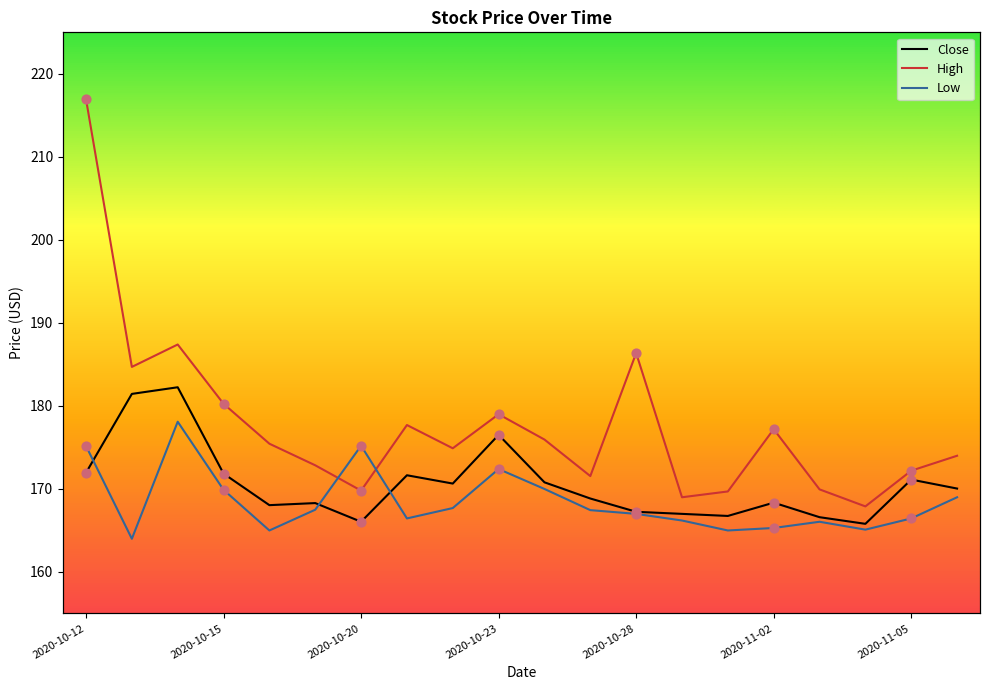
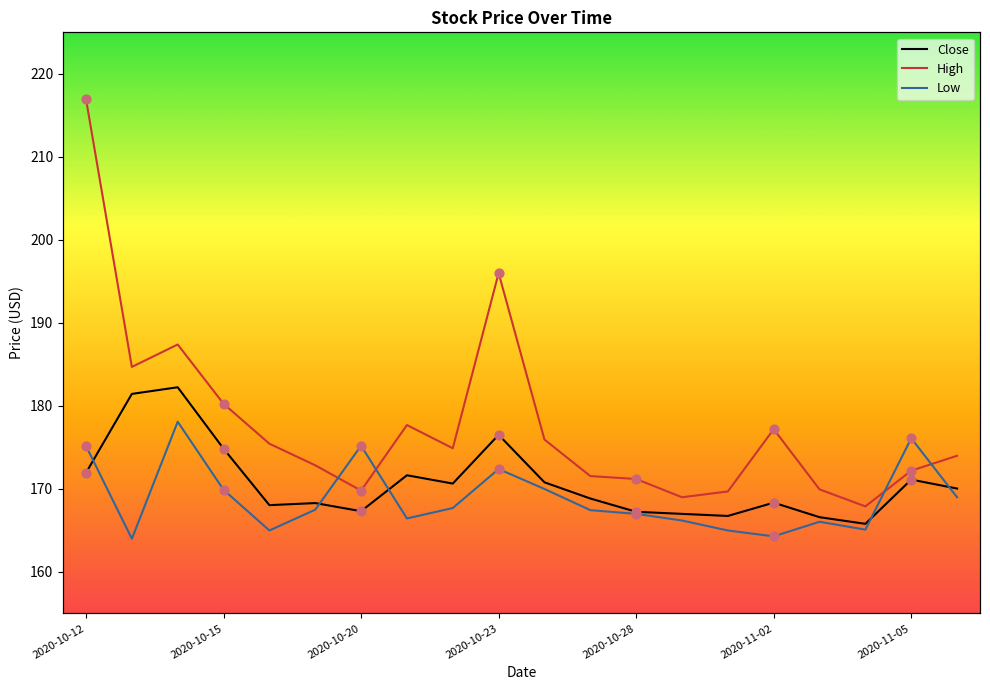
  {
    "Close": {
-     "2020-10-15": 172,
-     "2020-10-20": 166
+     "2020-10-15": 175,
+     "2020-10-20": 167
    },
    "High": {
-     "2020-10-23": 179,
-     "2020-10-28": 186
+     "2020-10-23": 196,
+     "2020-10-28": 171
    },
    "Low": {
-     "2020-11-02": 165,
-     "2020-11-05": 166
+     "2020-11-02": 164,
+     "2020-11-05": 176
    }
  }
